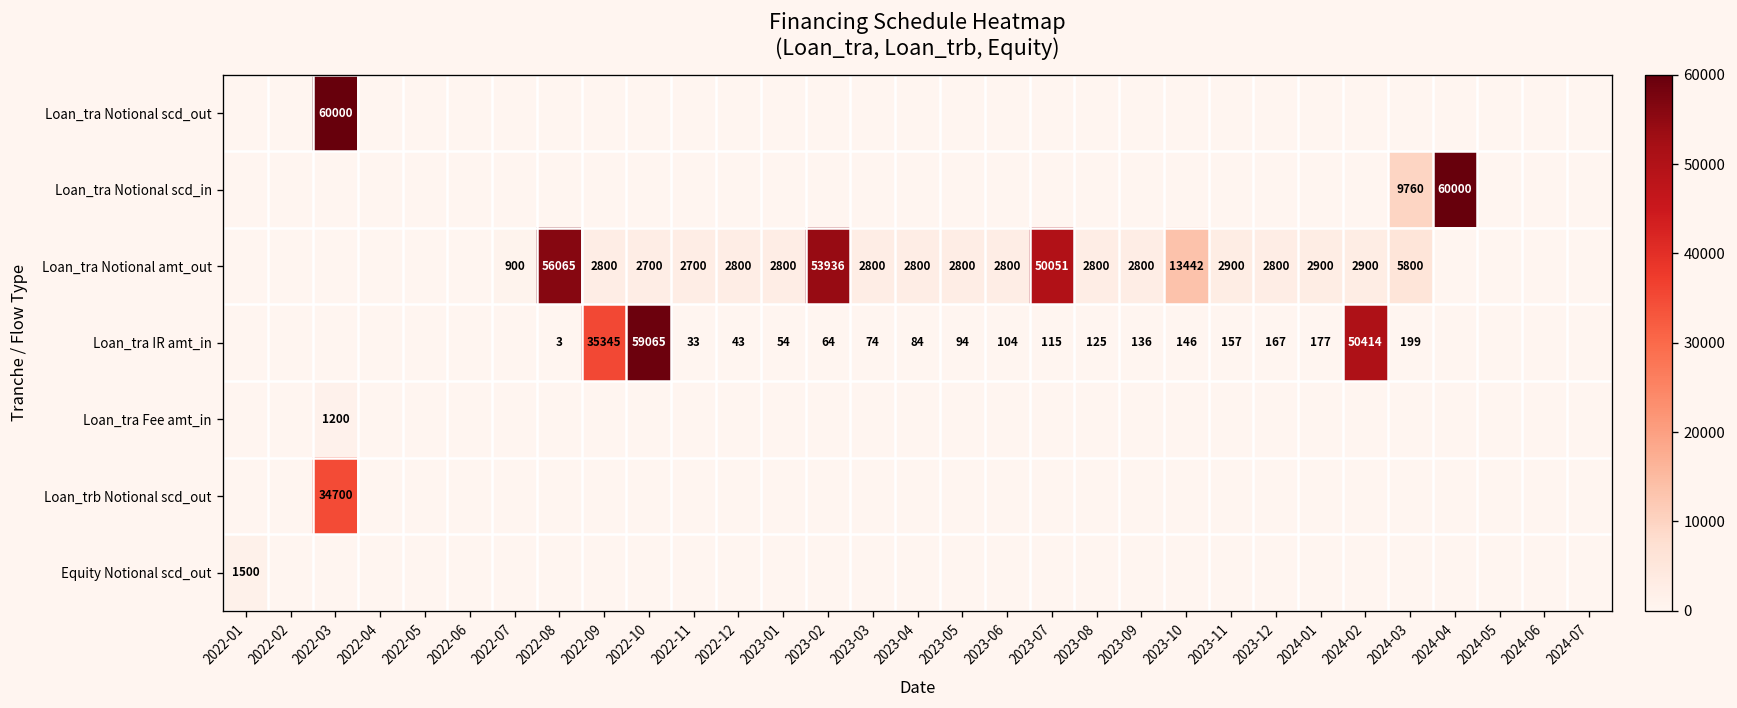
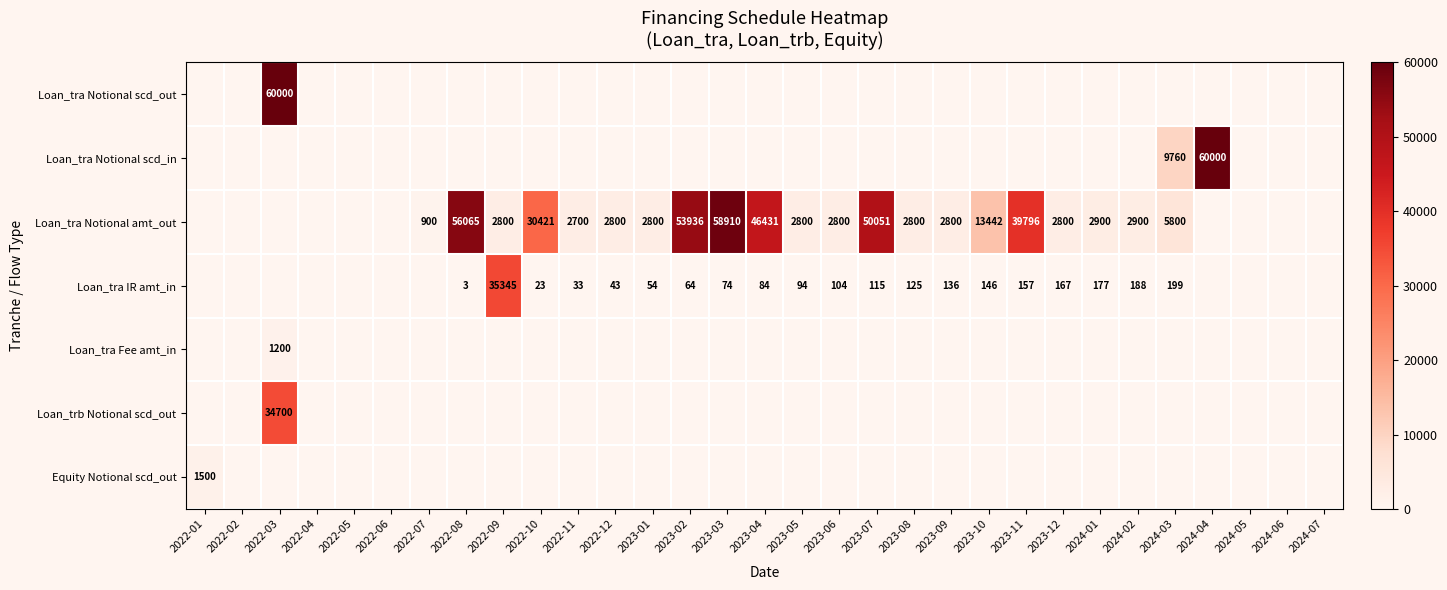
  {
    "Loan_tra Notional scd_out": {
      "2022-03": 60000
    },
    "Loan_tra Notional scd_in": {
      "2024-03": 9760,
      "2024-04": 60000
    },
    "Loan_tra Notional amt_out": {
      "2022-07": 900,
      "2022-08": 56065,
      "2022-09": 2800,
-     "2022-10": 2700,
+     "2022-10": 30421,
      "2022-11": 2700,
      "2022-12": 2800,
      "2023-01": 2800,
      "2023-02": 53936,
-     "2023-03": 2800,
-     "2023-04": 2800,
+     "2023-03": 58910,
+     "2023-04": 46431,
      "2023-05": 2800,
      "2023-06": 2800,
      "2023-07": 50051,
      "2023-08": 2800,
      "2023-09": 2800,
      "2023-10": 13442,
-     "2023-11": 2900,
+     "2023-11": 39796,
      "2023-12": 2800,
      "2024-01": 2900,
      "2024-02": 2900,
      "2024-03": 5800
    },
    "Loan_tra IR amt_in": {
      "2022-08": 3,
      "2022-09": 35345,
-     "2022-10": 59065,
+     "2022-10": 23,
      "2022-11": 33,
      "2022-12": 43,
      "2023-01": 54,
      "2023-02": 64,
      "2023-03": 74,
      "2023-04": 84,
      "2023-05": 94,
      "2023-06": 104,
      "2023-07": 115,
      "2023-08": 125,
      "2023-09": 136,
      "2023-10": 146,
      "2023-11": 157,
      "2023-12": 167,
      "2024-01": 177,
-     "2024-02": 50414,
+     "2024-02": 188,
      "2024-03": 199
    },
    "Loan_tra Fee amt_in": {
      "2022-03": 1200
    },
    "Loan_trb Notional scd_out": {
      "2022-03": 34700
    },
    "Equity Notional scd_out": {
      "2022-01": 1500
    }
  }
